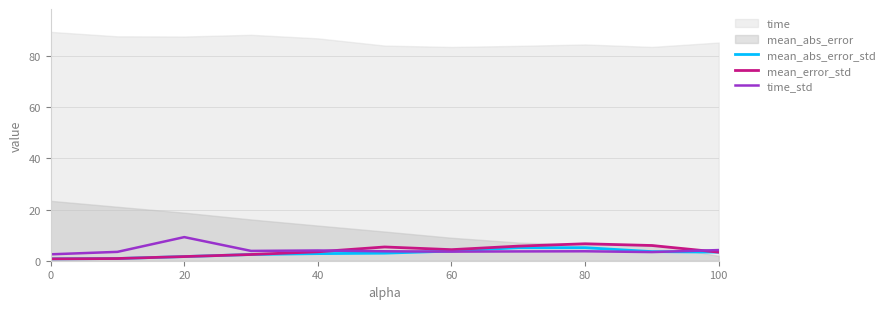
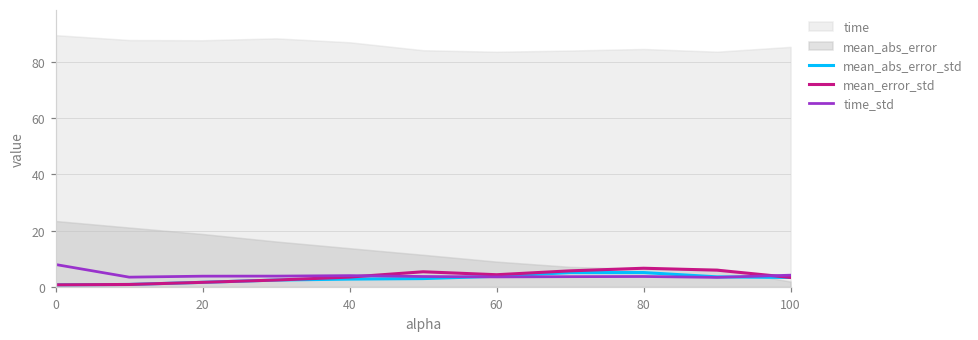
  {
    "mean_abs_error_std": {
      "80": 5
    },
    "time_std": {
-     "0": 3,
-     "20": 9,
+     "0": 8,
+     "20": 4,
      "80": 4
    }
  }
